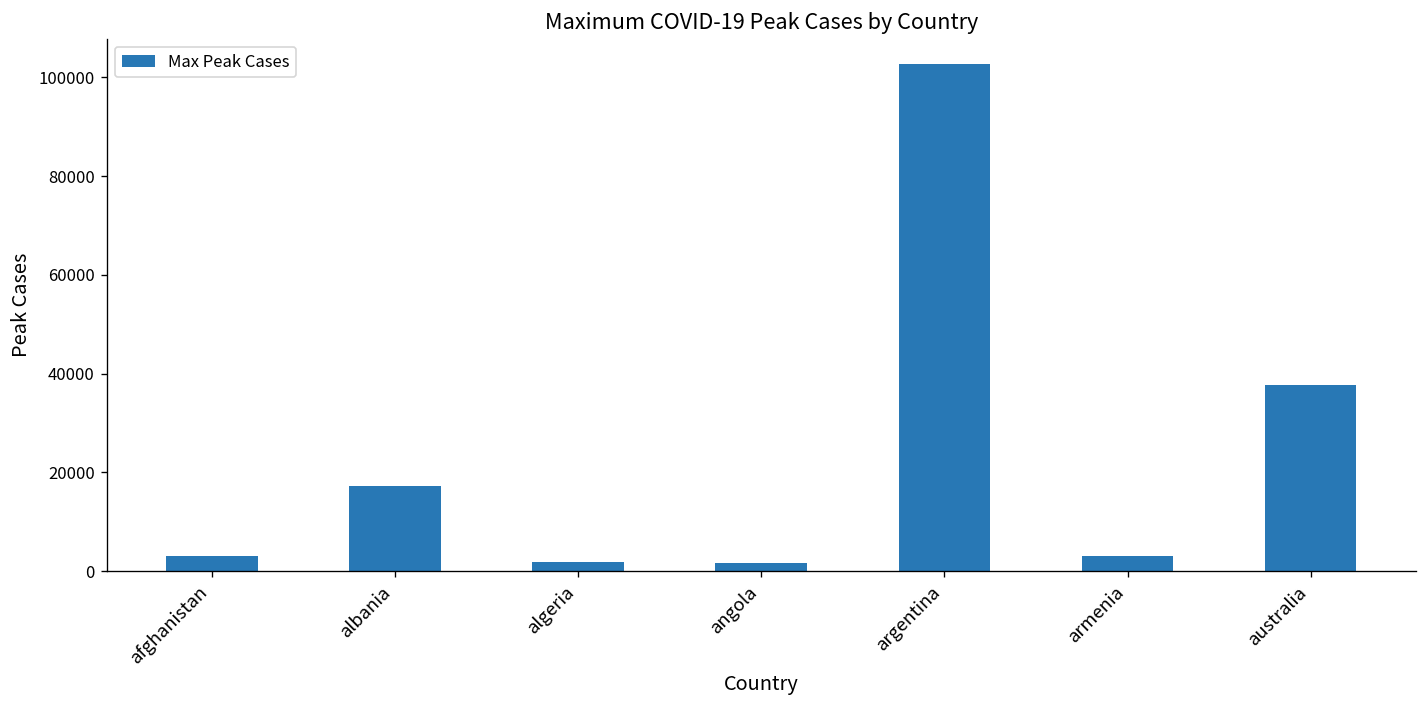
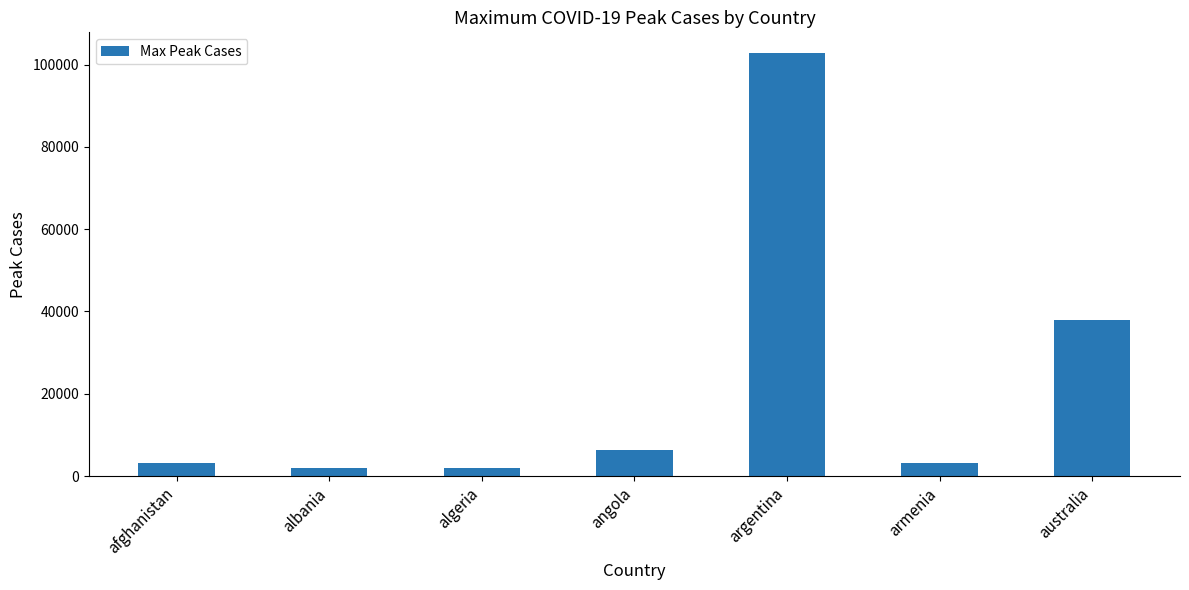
  {
    "afghanistan": 3000,
-   "albania": 17000,
+   "albania": 2000,
    "algeria": 2000,
-   "angola": 2000,
+   "angola": 6000,
    "argentina": 103000,
    "armenia": 3000,
    "australia": 38000
  }
